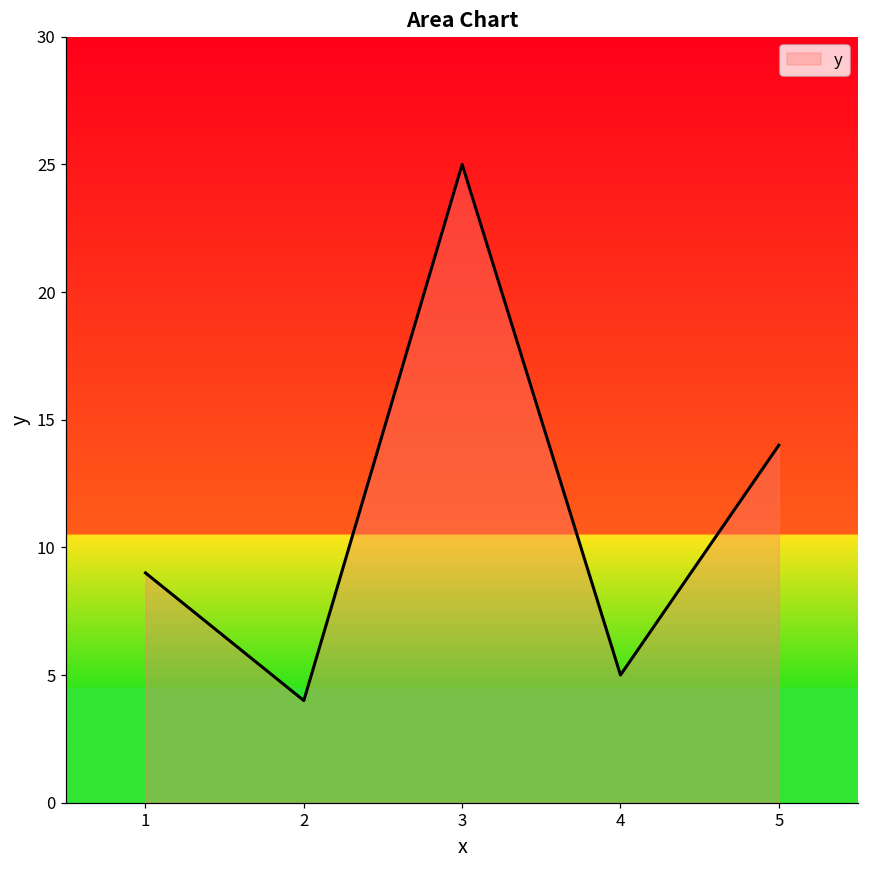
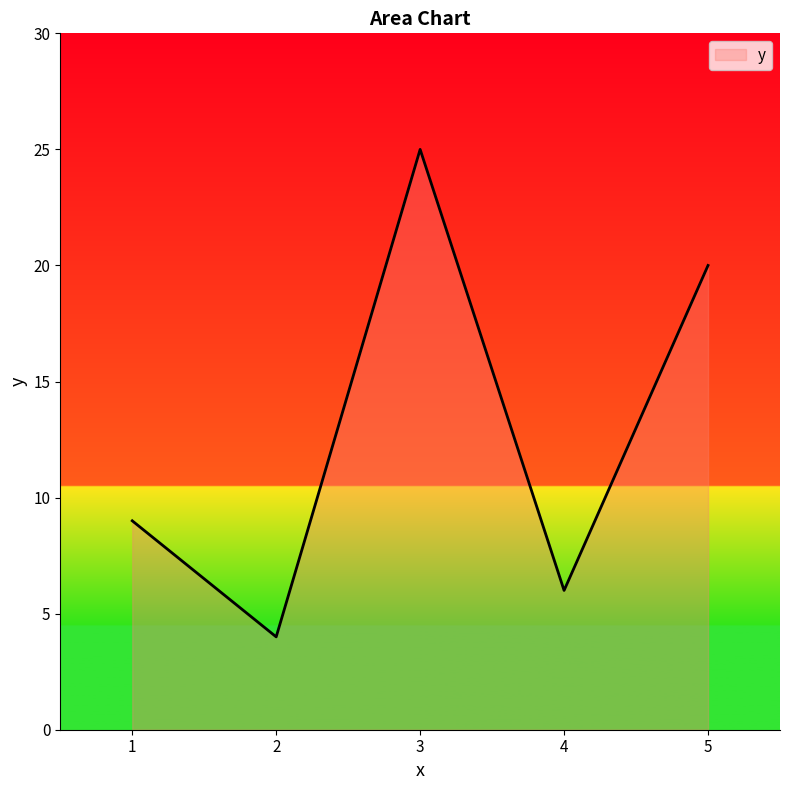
  {
    "1": 9,
    "2": 4,
    "3": 25,
-   "4": 5,
-   "5": 14
+   "4": 6,
+   "5": 20
  }
